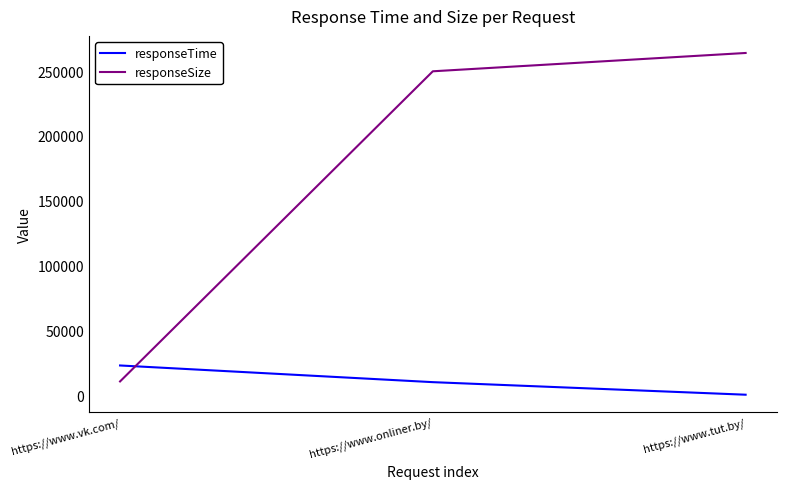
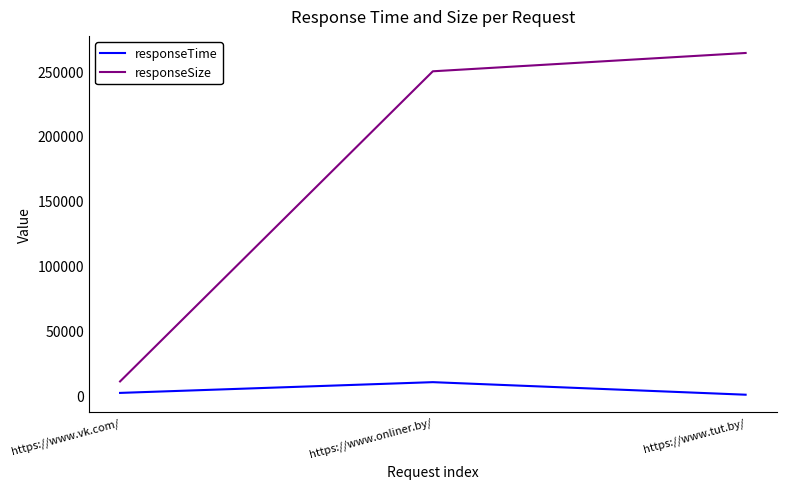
  {
    "responseTime": {
-     "https://www.vk.com/": 23000,
+     "https://www.vk.com/": 2000,
      "https://www.onliner.by/": 10000,
      "https://www.tut.by/": 0
    },
    "responseSize": {
      "https://www.vk.com/": 11000,
      "https://www.onliner.by/": 250000,
      "https://www.tut.by/": 264000
    }
  }
